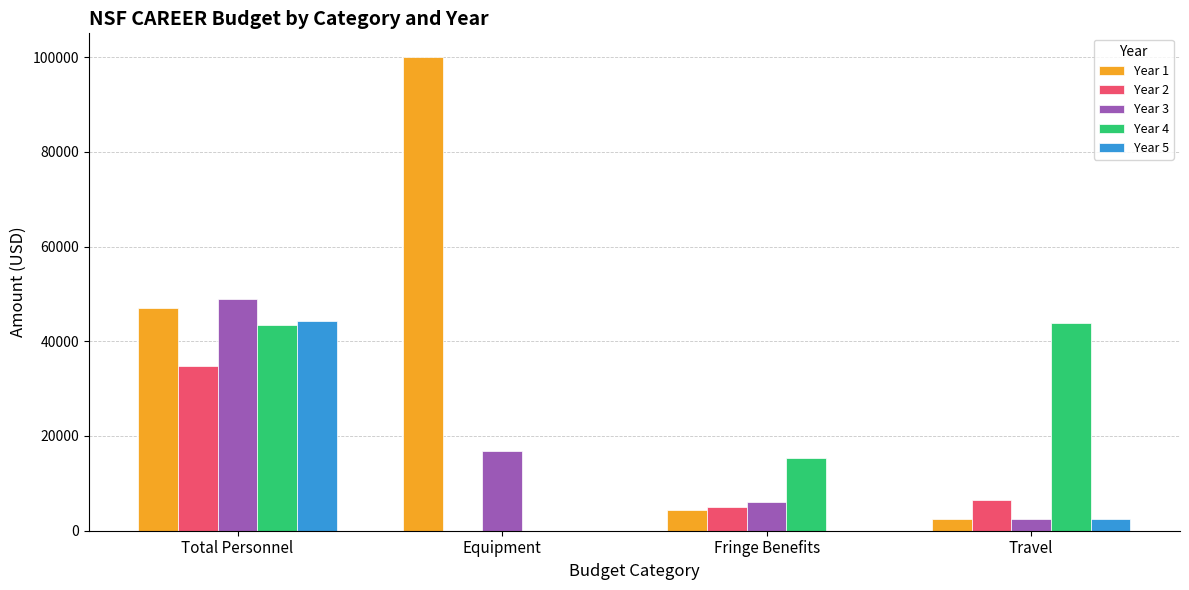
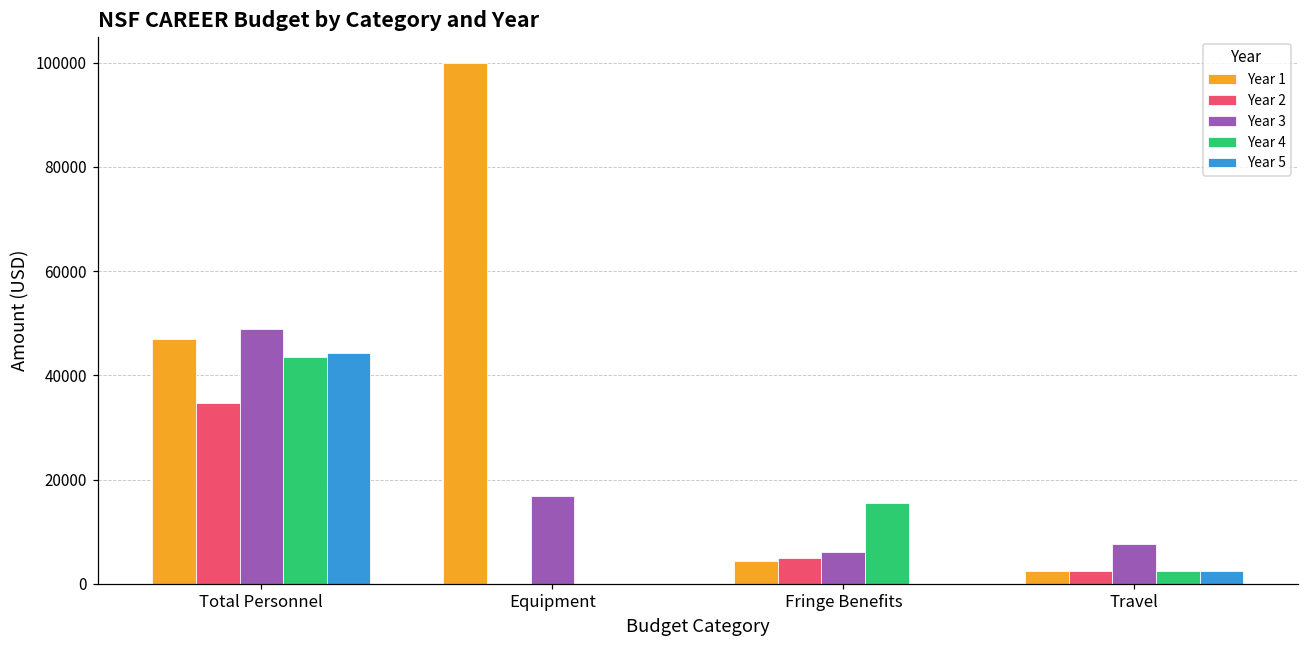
  {
    "Year 1": {
      "Total Personnel": 47000,
      "Equipment": 100000,
      "Fringe Benefits": 4000,
      "Travel": 2000
    },
    "Year 2": {
      "Total Personnel": 35000,
      "Equipment": 0,
      "Fringe Benefits": 5000,
-     "Travel": 6000
+     "Travel": 2000
    },
    "Year 3": {
      "Total Personnel": 49000,
      "Equipment": 17000,
      "Fringe Benefits": 6000,
-     "Travel": 2000
+     "Travel": 8000
    },
    "Year 4": {
      "Total Personnel": 43000,
      "Equipment": 0,
      "Fringe Benefits": 15000,
-     "Travel": 44000
+     "Travel": 2000
    },
    "Year 5": {
      "Total Personnel": 44000,
      "Equipment": 0,
      "Fringe Benefits": 0,
      "Travel": 3000
    }
  }
